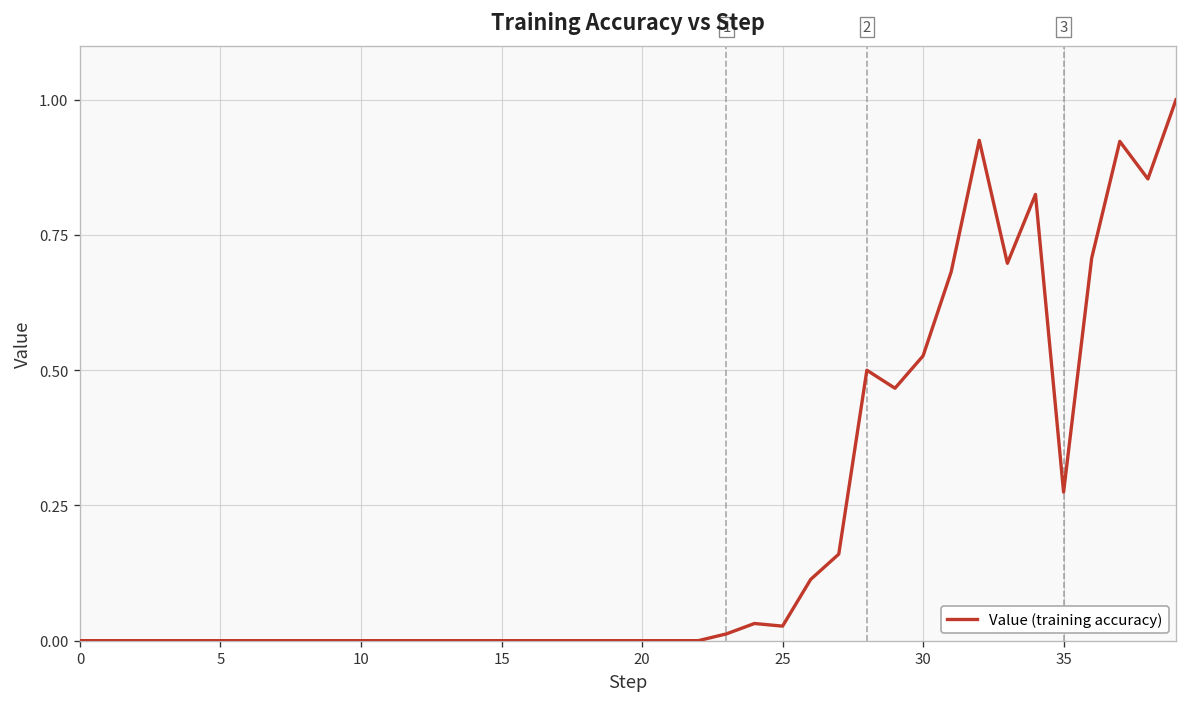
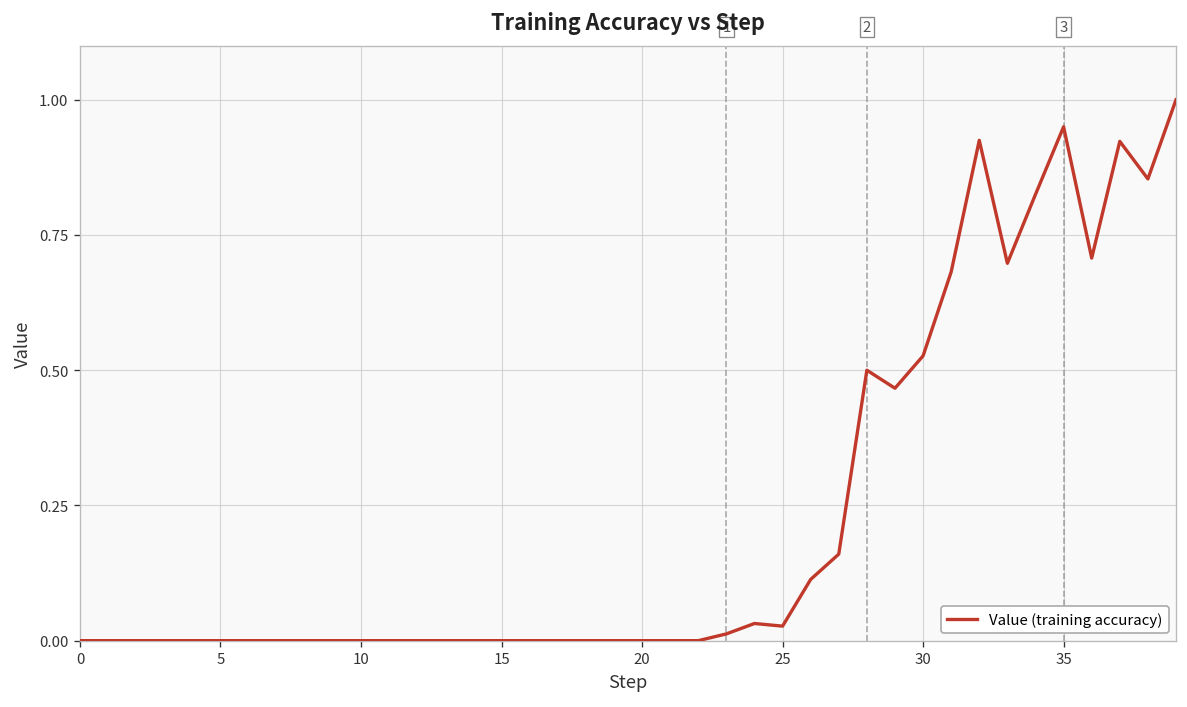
  {
    "0": 0.00,
    "5": 0.00,
    "10": 0.00,
    "15": 0.00,
    "20": 0.00,
    "25": 0.03,
    "30": 0.53,
-   "35": 0.27
+   "35": 0.95
  }
